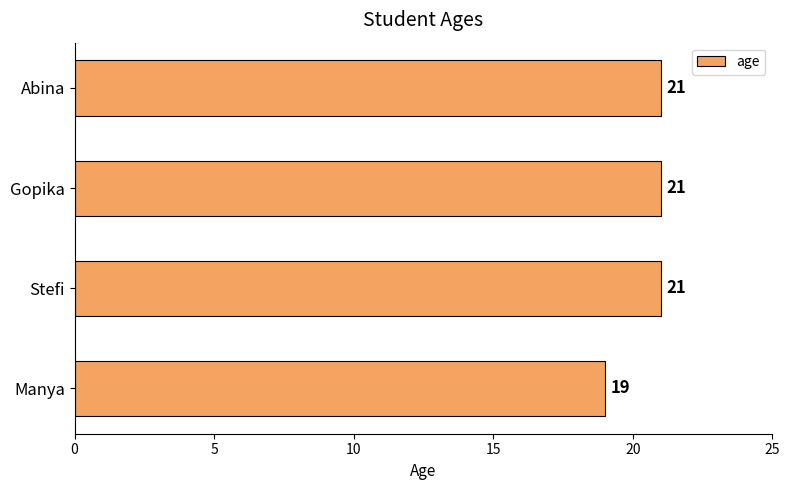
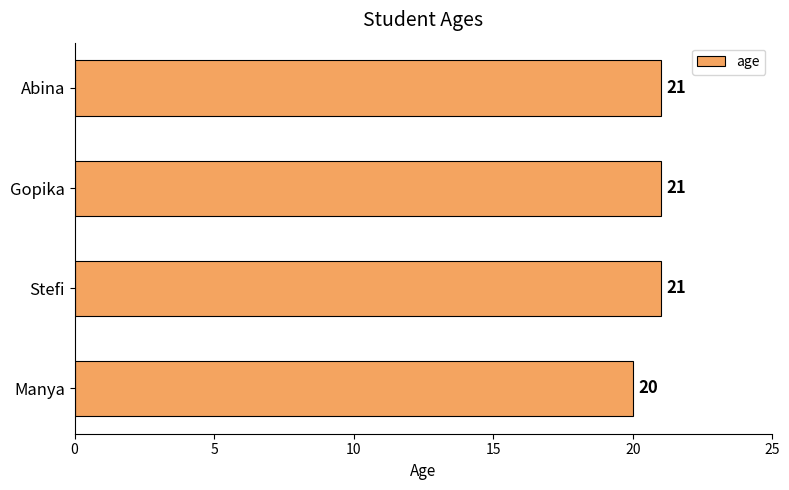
  {
    "Abina": 21,
    "Gopika": 21,
    "Stefi": 21,
-   "Manya": 19
+   "Manya": 20
  }
